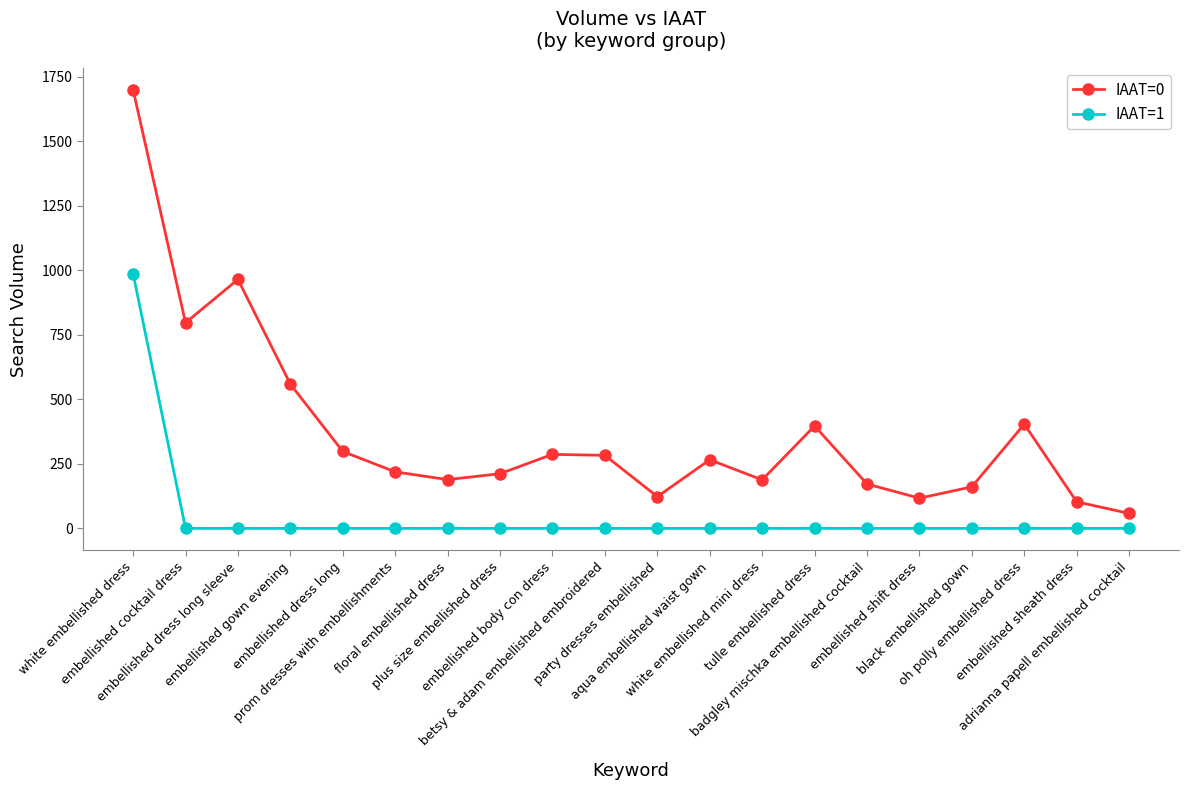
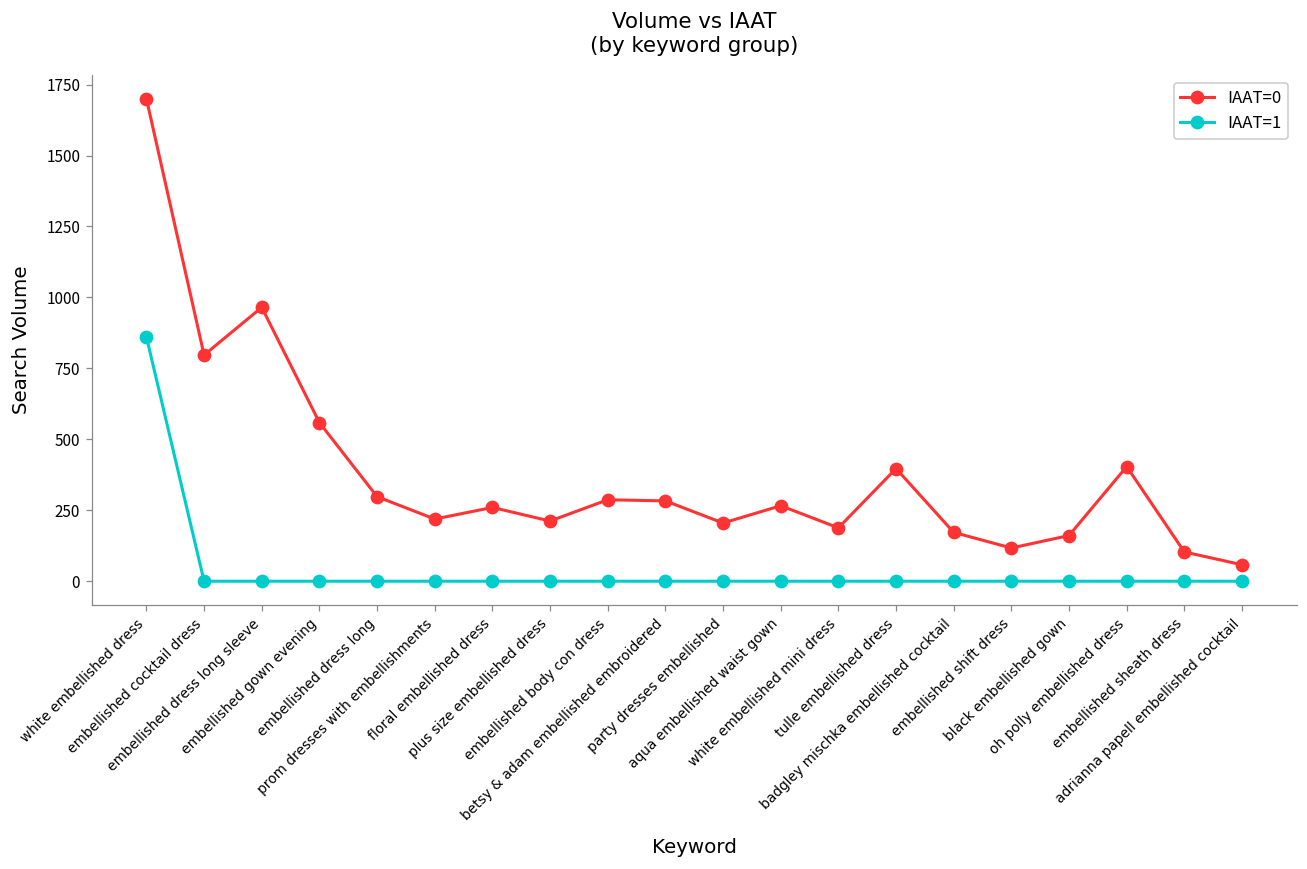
  {
    "IAAT=0": {
      "white embellished dress": 1700,
      "embellished cocktail dress": 800,
      "embellished dress long sleeve": 970,
      "embellished gown evening": 560,
      "embellished dress long": 300,
      "prom dresses with embellishments": 220,
-     "floral embellished dress": 190,
+     "floral embellished dress": 260,
      "plus size embellished dress": 210,
      "embellished body con dress": 290,
      "betsy & adam embellished embroidered": 280,
-     "party dresses embellished": 120,
+     "party dresses embellished": 210,
      "aqua embellished waist gown": 270,
      "white embellished mini dress": 190,
      "tulle embellished dress": 400,
      "badgley mischka embellished cocktail": 170,
      "embellished shift dress": 120,
      "black embellished gown": 160,
      "oh polly embellished dress": 400,
      "embellished sheath dress": 100,
      "adrianna papell embellished cocktail": 60
    },
    "IAAT=1": {
-     "white embellished dress": 990,
+     "white embellished dress": 860,
      "embellished cocktail dress": 0,
      "embellished dress long sleeve": 0,
      "embellished gown evening": 0,
      "embellished dress long": 0,
      "prom dresses with embellishments": 0,
      "floral embellished dress": 0,
      "plus size embellished dress": 0,
      "embellished body con dress": 0,
      "betsy & adam embellished embroidered": 0,
      "party dresses embellished": 0,
      "aqua embellished waist gown": 0,
      "white embellished mini dress": 0,
      "tulle embellished dress": 0,
      "badgley mischka embellished cocktail": 0,
      "embellished shift dress": 0,
      "black embellished gown": 0,
      "oh polly embellished dress": 0,
      "embellished sheath dress": 0,
      "adrianna papell embellished cocktail": 0
    }
  }
